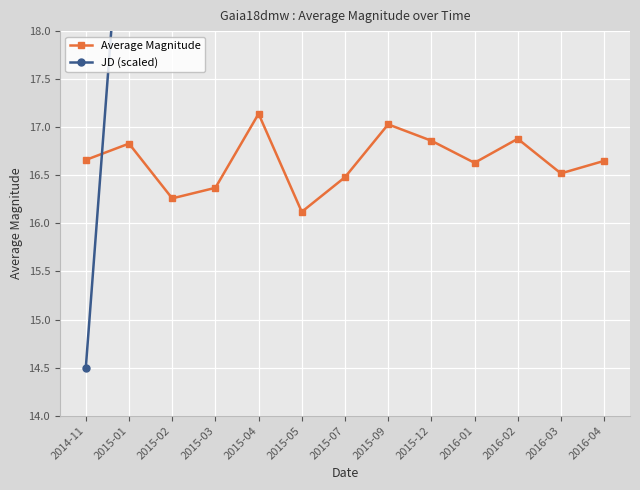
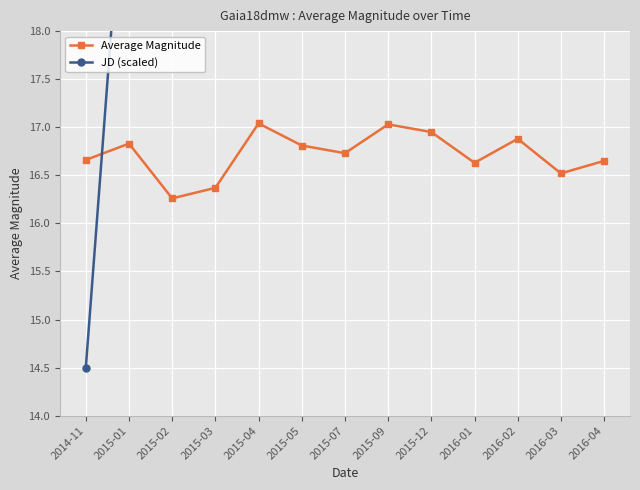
  {
    "Average Magnitude": {
      "2014-11": 16.7,
      "2015-01": 16.8,
      "2015-02": 16.3,
      "2015-03": 16.4,
-     "2015-04": 17.1,
-     "2015-05": 16.1,
-     "2015-07": 16.5,
+     "2015-04": 17.0,
+     "2015-05": 16.8,
+     "2015-07": 16.7,
      "2015-09": 17.0,
-     "2015-12": 16.9,
+     "2015-12": 17.0,
      "2016-01": 16.6,
      "2016-02": 16.9,
      "2016-03": 16.5,
      "2016-04": 16.7
    },
    "JD (scaled)": {
      "2014-11": 14.5
    }
  }
